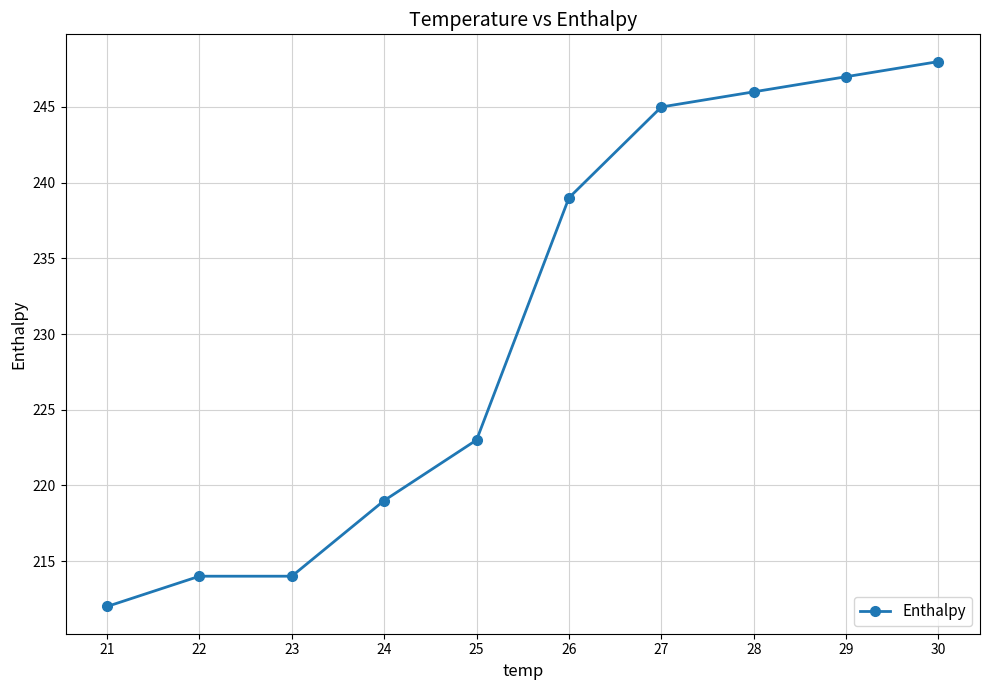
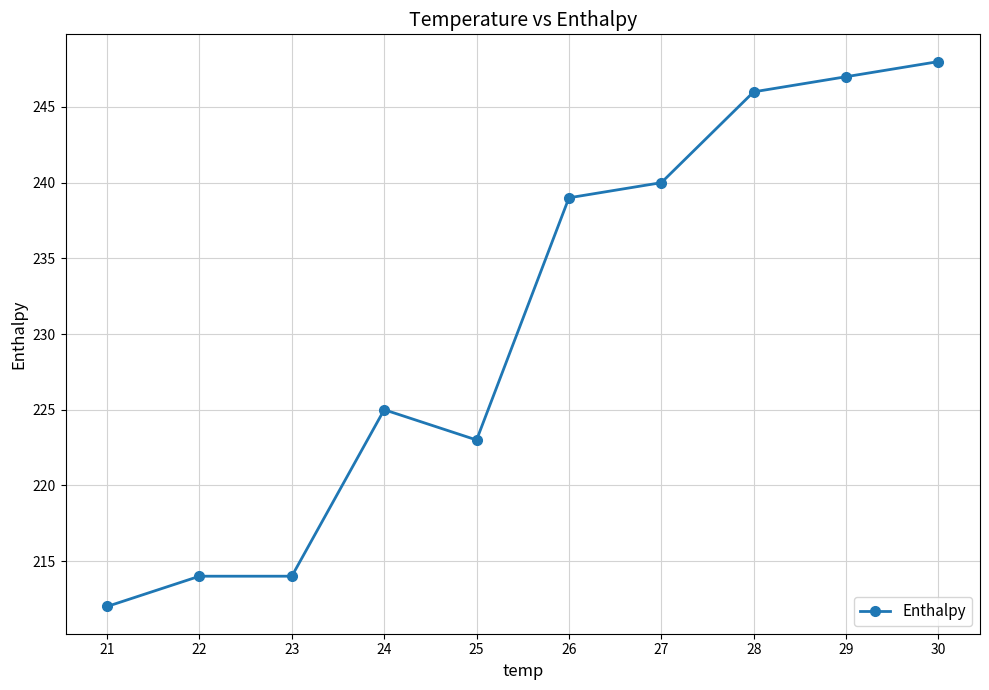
  {
    "21": 212,
    "22": 214,
    "23": 214,
-   "24": 219,
+   "24": 225,
    "25": 223,
    "26": 239,
-   "27": 245,
+   "27": 240,
    "28": 246,
    "29": 247,
    "30": 248
  }
